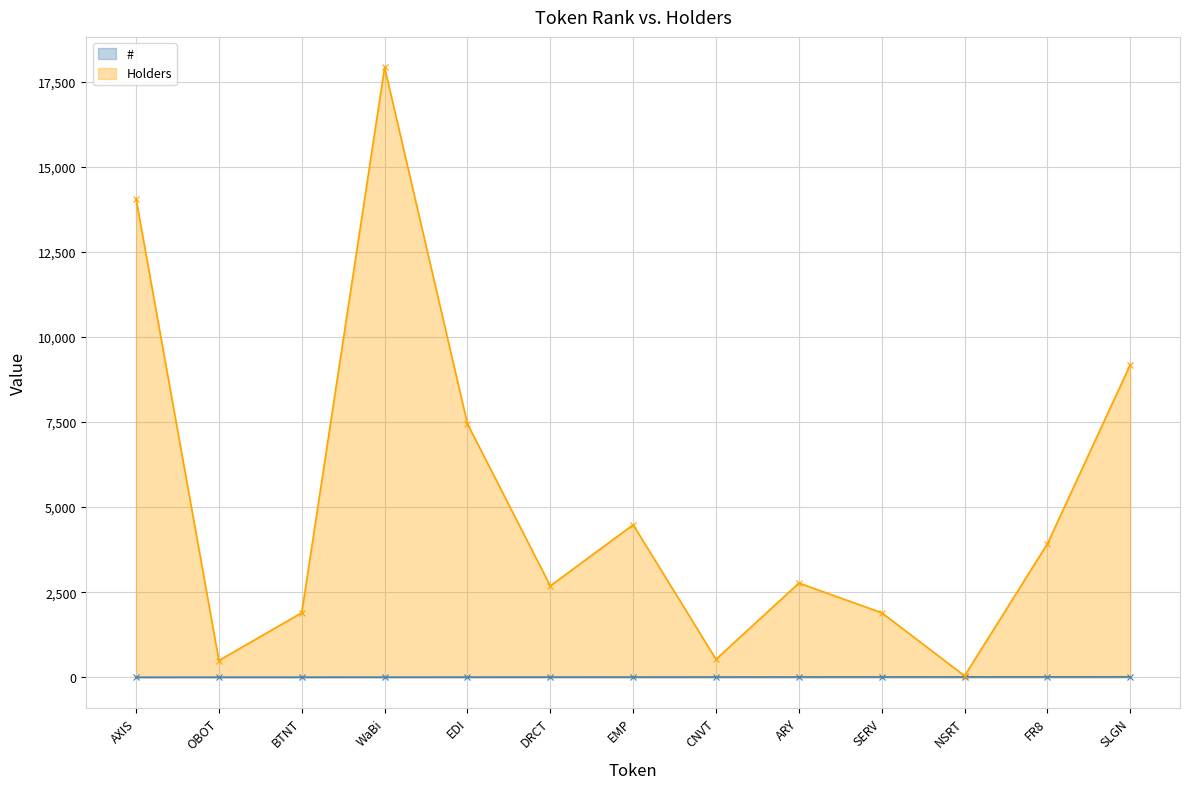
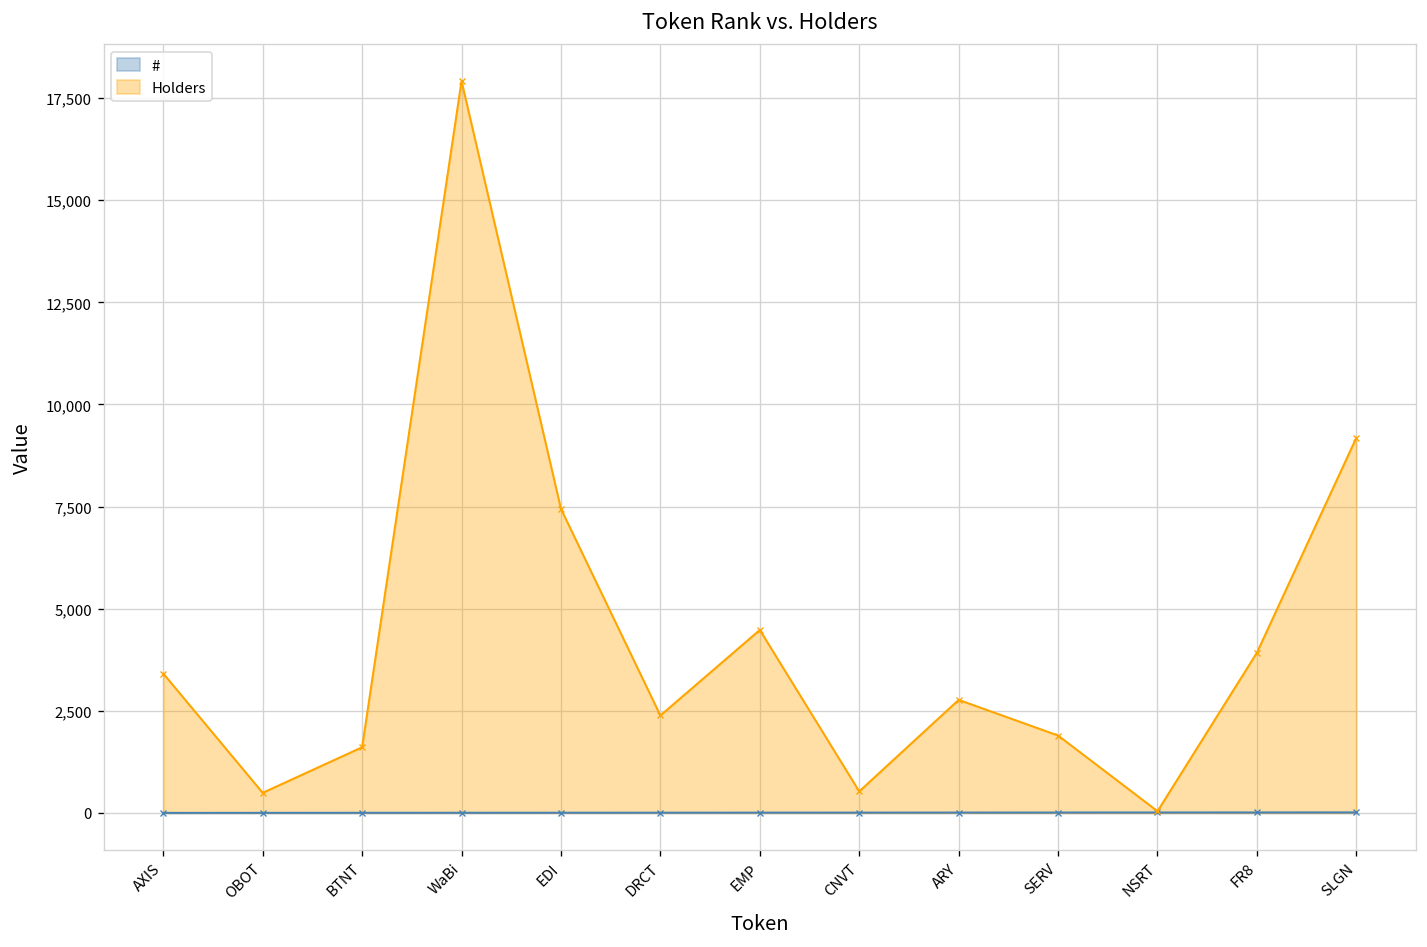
  {
    "#": {
      "AXIS": "0",
      "OBOT": "0",
      "BTNT": "0",
      "WaBi": "0",
      "EDI": "0",
      "DRCT": "0",
      "EMP": "0",
      "CNVT": "0",
      "ARY": "0",
      "SERV": "0",
      "FR8": "0",
      "SLGN": "0"
    },
    "Holders": {
-     "AXIS": "14,100",
+     "AXIS": "3,400",
      "OBOT": "500",
-     "BTNT": "1,900",
+     "BTNT": "1,600",
      "WaBi": "17,900",
      "EDI": "7,400",
-     "DRCT": "2,700",
+     "DRCT": "2,400",
      "EMP": "4,500",
      "CNVT": "500",
      "ARY": "2,800",
      "SERV": "1,900",
      "FR8": "3,900",
      "SLGN": "9,200"
    }
  }
